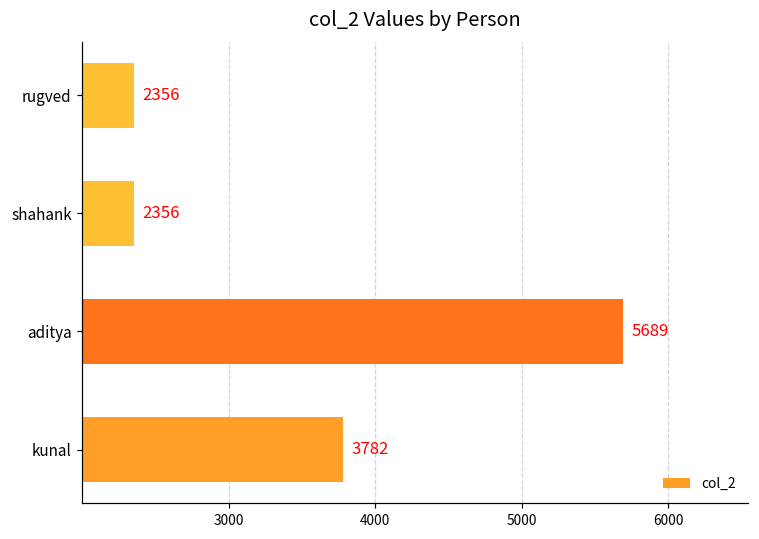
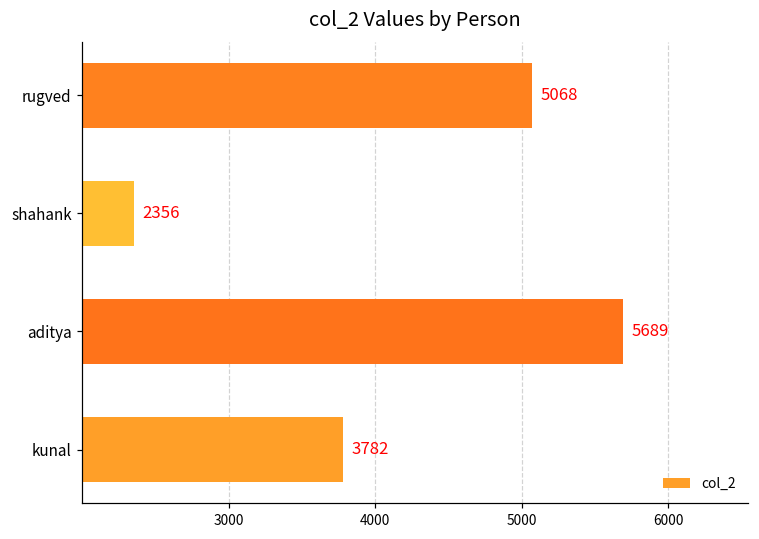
  {
-   "rugved": 2356,
+   "rugved": 5068,
    "shahank": 2356,
    "aditya": 5689,
    "kunal": 3782
  }
